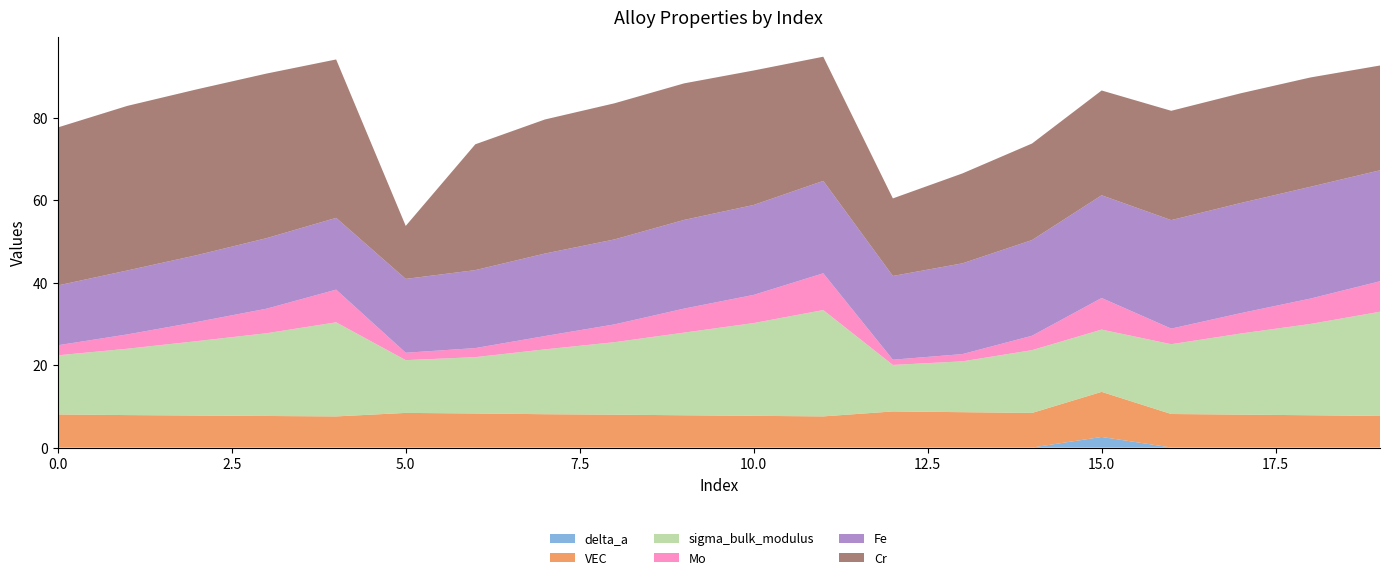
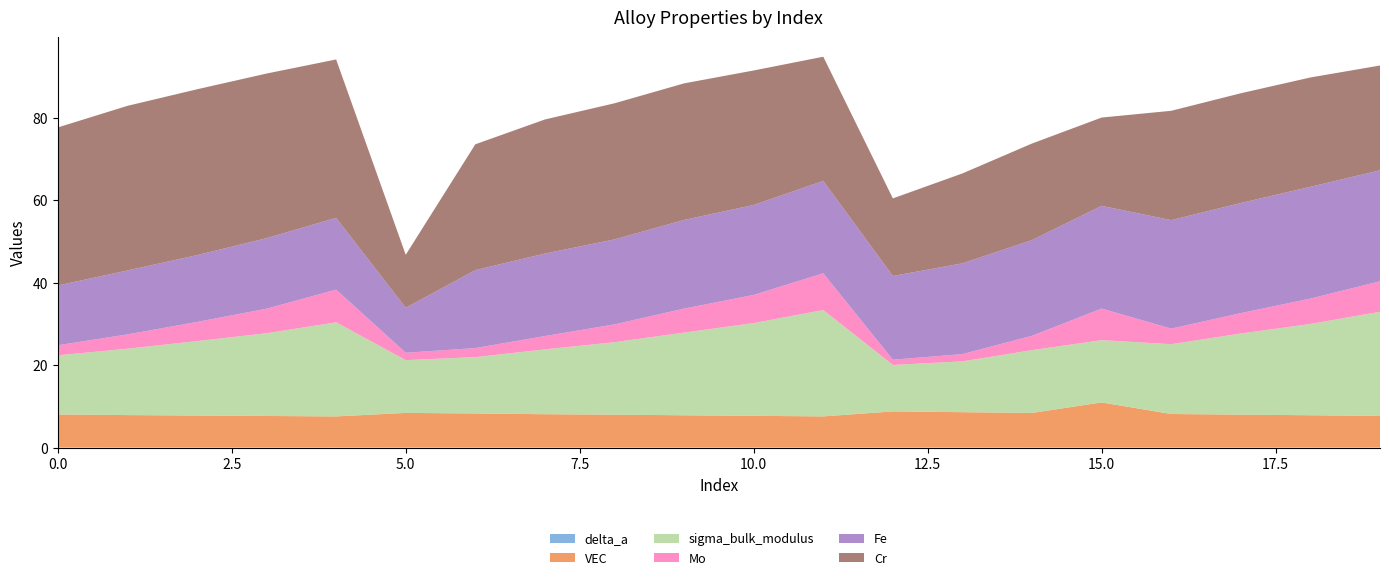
  {
    "delta_a": {
-     "15.0": 3
+     "15.0": 0
    },
    "VEC": {
      "0.0": 8,
      "5.0": 8,
      "10.0": 8,
      "15.0": 11
    },
    "sigma_bulk_modulus": {
      "0.0": 14,
      "5.0": 13,
      "10.0": 22,
      "15.0": 15
    },
    "Mo": {
      "0.0": 2,
      "5.0": 2,
      "10.0": 7,
      "15.0": 8
    },
    "Fe": {
      "0.0": 14,
-     "5.0": 18,
+     "5.0": 11,
      "10.0": 22,
      "15.0": 25
    },
    "Cr": {
      "0.0": 38,
      "5.0": 13,
      "10.0": 33,
-     "15.0": 25
+     "15.0": 21
    }
  }
